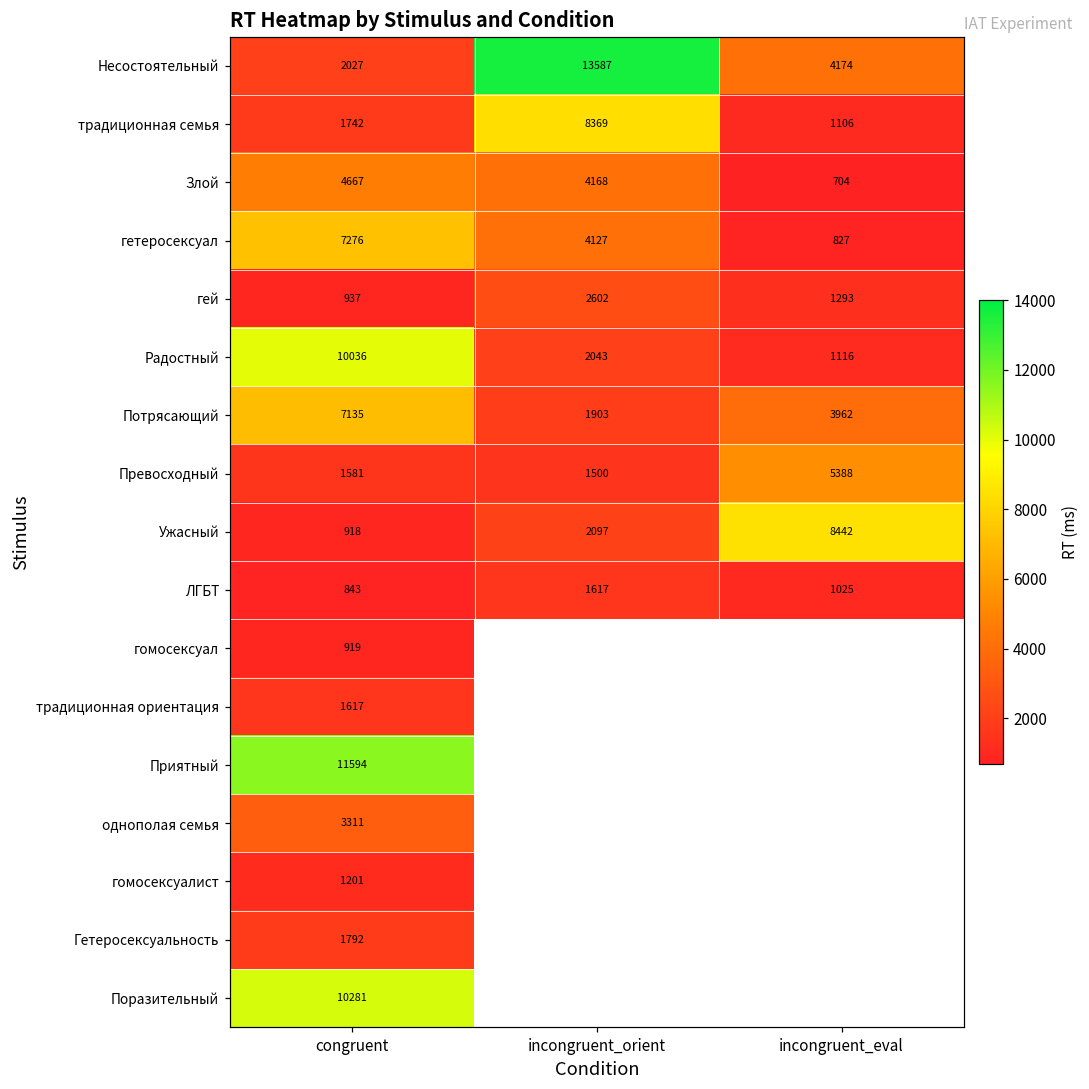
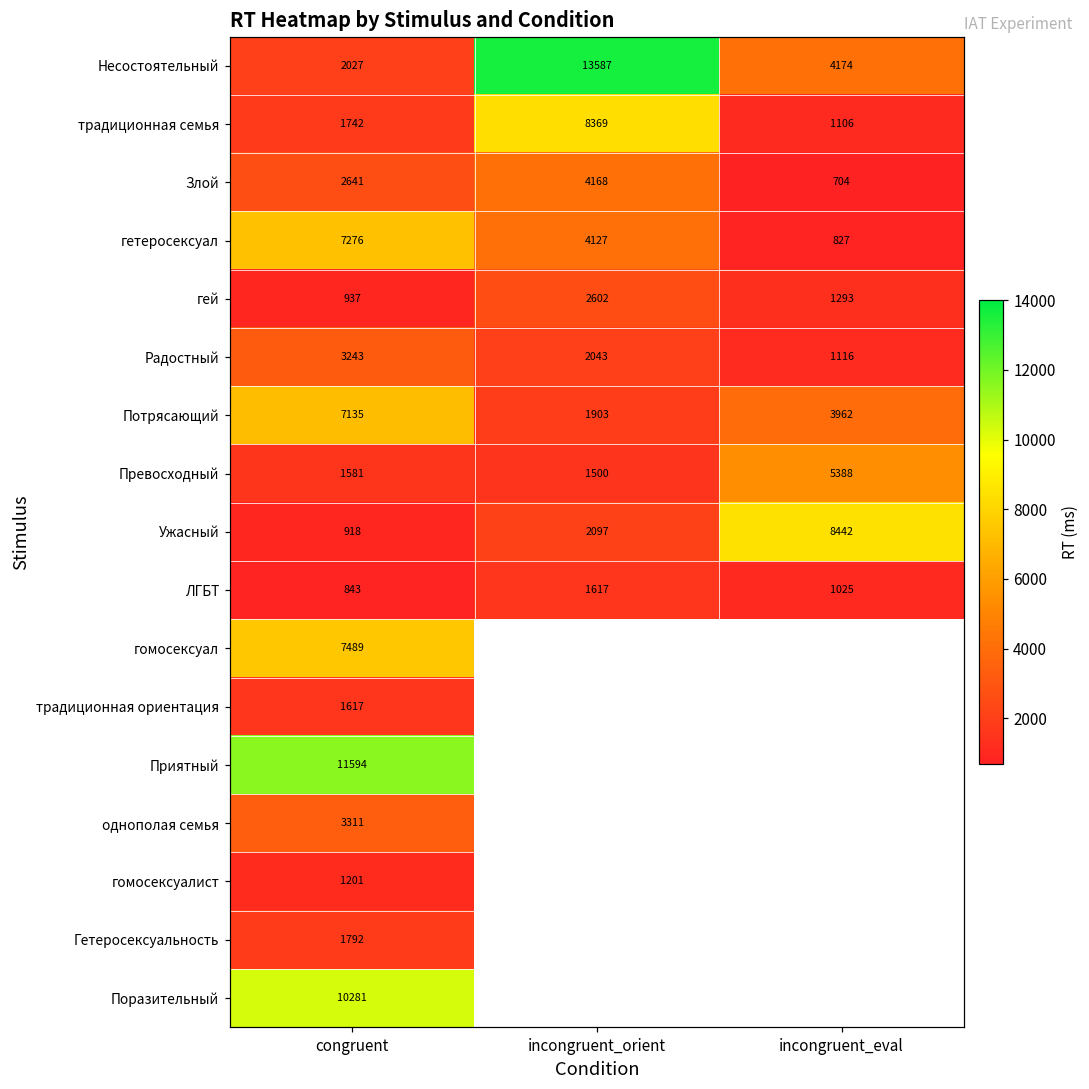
  {
    "Несостоятельный": {
      "congruent": 2027,
      "incongruent_orient": 13587,
      "incongruent_eval": 4174
    },
    "традиционная семья": {
      "congruent": 1742,
      "incongruent_orient": 8369,
      "incongruent_eval": 1106
    },
    "Злой": {
-     "congruent": 4667,
+     "congruent": 2641,
      "incongruent_orient": 4168,
      "incongruent_eval": 704
    },
    "гетеросексуал": {
      "congruent": 7276,
      "incongruent_orient": 4127,
      "incongruent_eval": 827
    },
    "гей": {
      "congruent": 937,
      "incongruent_orient": 2602,
      "incongruent_eval": 1293
    },
    "Радостный": {
-     "congruent": 10036,
+     "congruent": 3243,
      "incongruent_orient": 2043,
      "incongruent_eval": 1116
    },
    "Потрясающий": {
      "congruent": 7135,
      "incongruent_orient": 1903,
      "incongruent_eval": 3962
    },
    "Превосходный": {
      "congruent": 1581,
      "incongruent_orient": 1500,
      "incongruent_eval": 5388
    },
    "Ужасный": {
      "congruent": 918,
      "incongruent_orient": 2097,
      "incongruent_eval": 8442
    },
    "ЛГБТ": {
      "congruent": 843,
      "incongruent_orient": 1617,
      "incongruent_eval": 1025
    },
    "гомосексуал": {
-     "congruent": 919
+     "congruent": 7489
    },
    "традиционная ориентация": {
      "congruent": 1617
    },
    "Приятный": {
      "congruent": 11594
    },
    "однополая семья": {
      "congruent": 3311
    },
    "гомосексуалист": {
      "congruent": 1201
    },
    "Гетеросексуальность": {
      "congruent": 1792
    },
    "Поразительный": {
      "congruent": 10281
    }
  }
